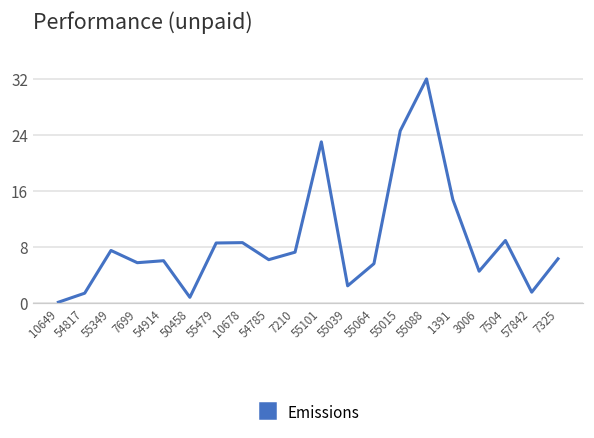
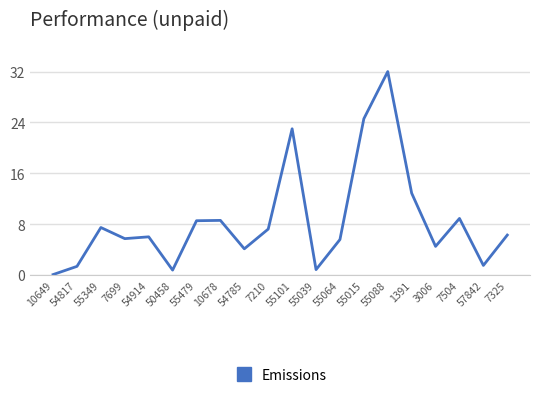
  {
    "10649": 0,
    "54817": 1,
    "55349": 7,
    "7699": 6,
    "54914": 6,
    "50458": 1,
    "55479": 9,
    "10678": 9,
-   "54785": 6,
+   "54785": 4,
    "7210": 7,
    "55101": 23,
-   "55039": 2,
+   "55039": 1,
    "55064": 6,
    "55015": 25,
    "55088": 32,
-   "1391": 15,
+   "1391": 13,
    "3006": 5,
    "7504": 9,
    "57842": 2,
    "7325": 6
  }
